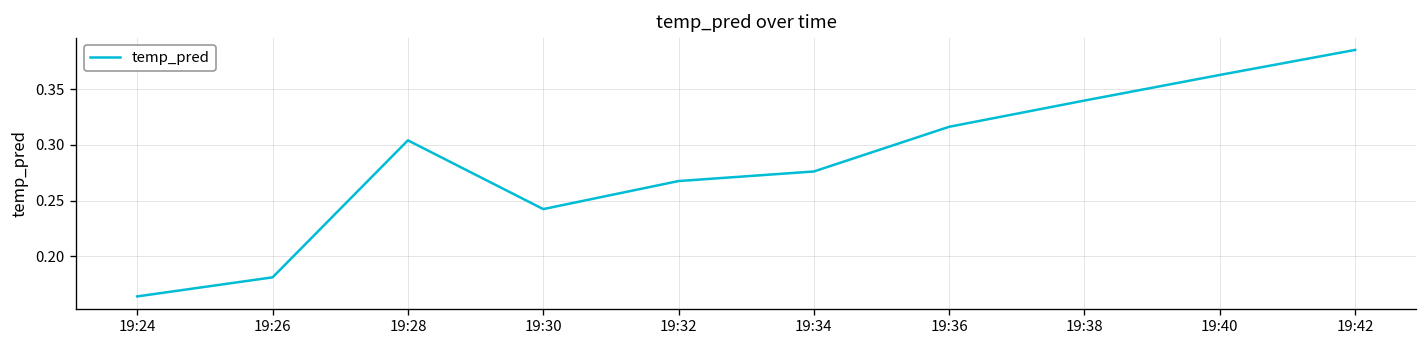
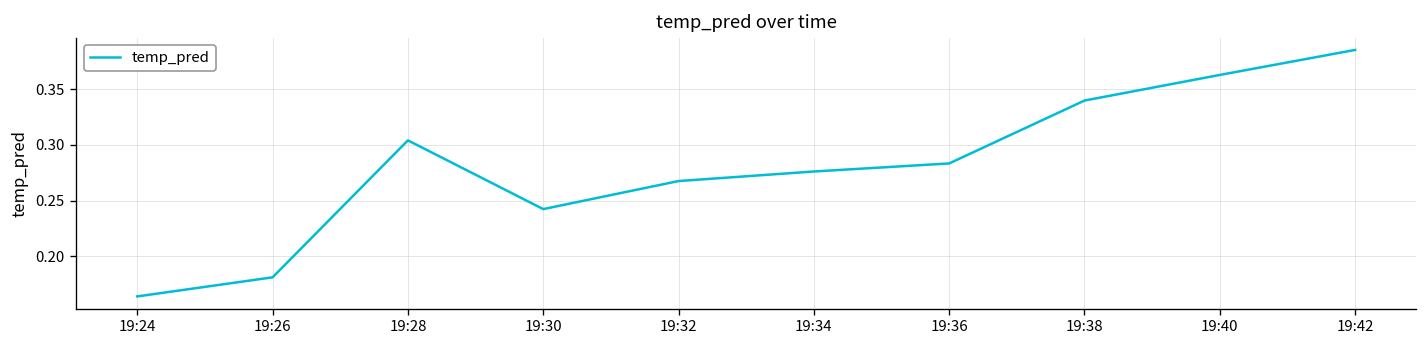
  {
    "19:24": 0.16,
    "19:26": 0.18,
    "19:28": 0.30,
    "19:30": 0.24,
    "19:32": 0.27,
    "19:34": 0.28,
-   "19:36": 0.32,
+   "19:36": 0.28,
    "19:38": 0.34,
    "19:40": 0.36,
    "19:42": 0.39
  }
